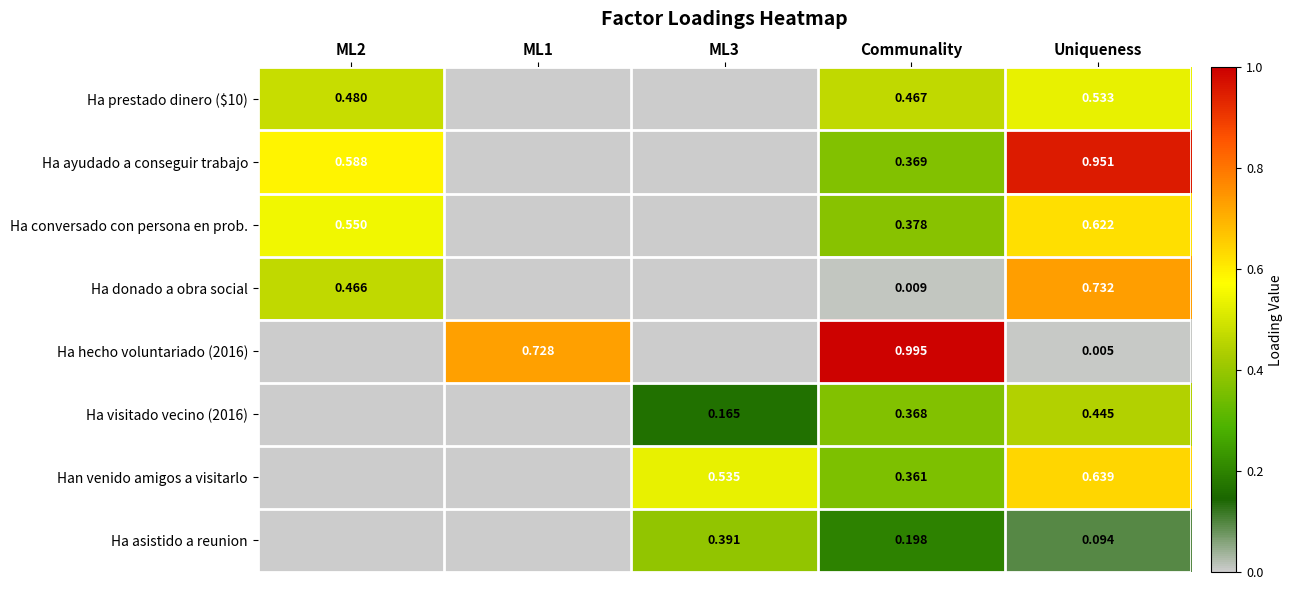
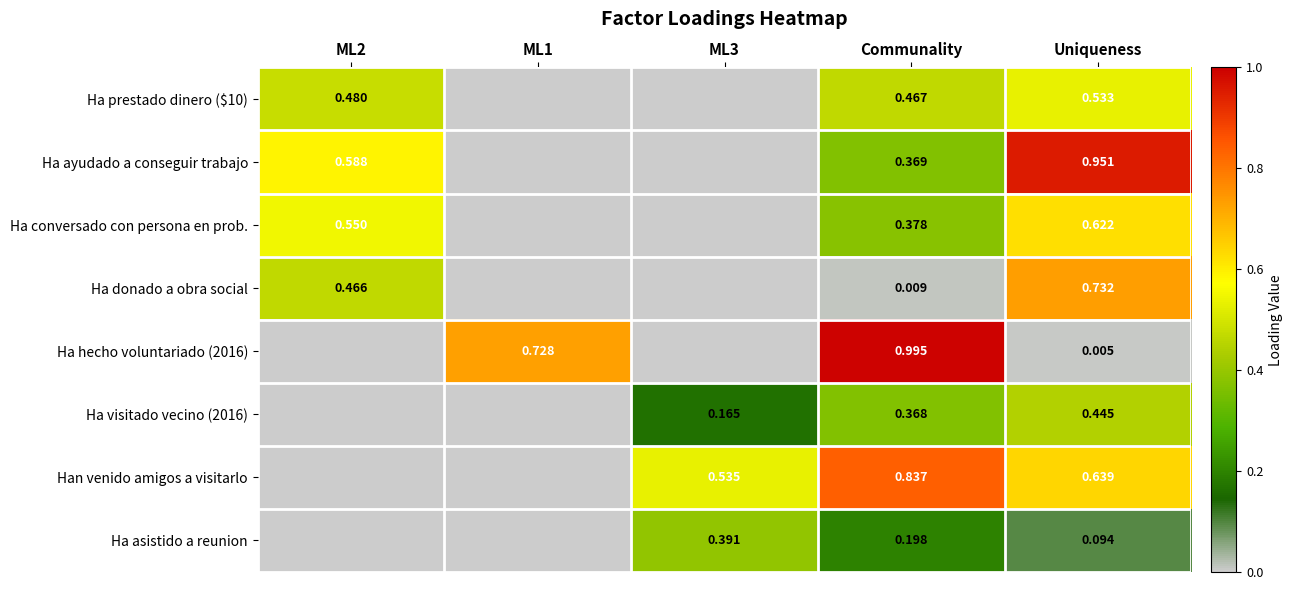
  {
    "Ha prestado dinero ($10)": {
      "ML2": 0.480,
      "Communality": 0.467,
      "Uniqueness": 0.533
    },
    "Ha ayudado a conseguir trabajo": {
      "ML2": 0.588,
      "Communality": 0.369,
      "Uniqueness": 0.951
    },
    "Ha conversado con persona en prob.": {
      "ML2": 0.550,
      "Communality": 0.378,
      "Uniqueness": 0.622
    },
    "Ha donado a obra social": {
      "ML2": 0.466,
      "Communality": 0.009,
      "Uniqueness": 0.732
    },
    "Ha hecho voluntariado (2016)": {
      "ML1": 0.728,
      "Communality": 0.995,
      "Uniqueness": 0.005
    },
    "Ha visitado vecino (2016)": {
      "ML3": 0.165,
      "Communality": 0.368,
      "Uniqueness": 0.445
    },
    "Han venido amigos a visitarlo": {
      "ML3": 0.535,
-     "Communality": 0.361,
+     "Communality": 0.837,
      "Uniqueness": 0.639
    },
    "Ha asistido a reunion": {
      "ML3": 0.391,
      "Communality": 0.198,
      "Uniqueness": 0.094
    }
  }
